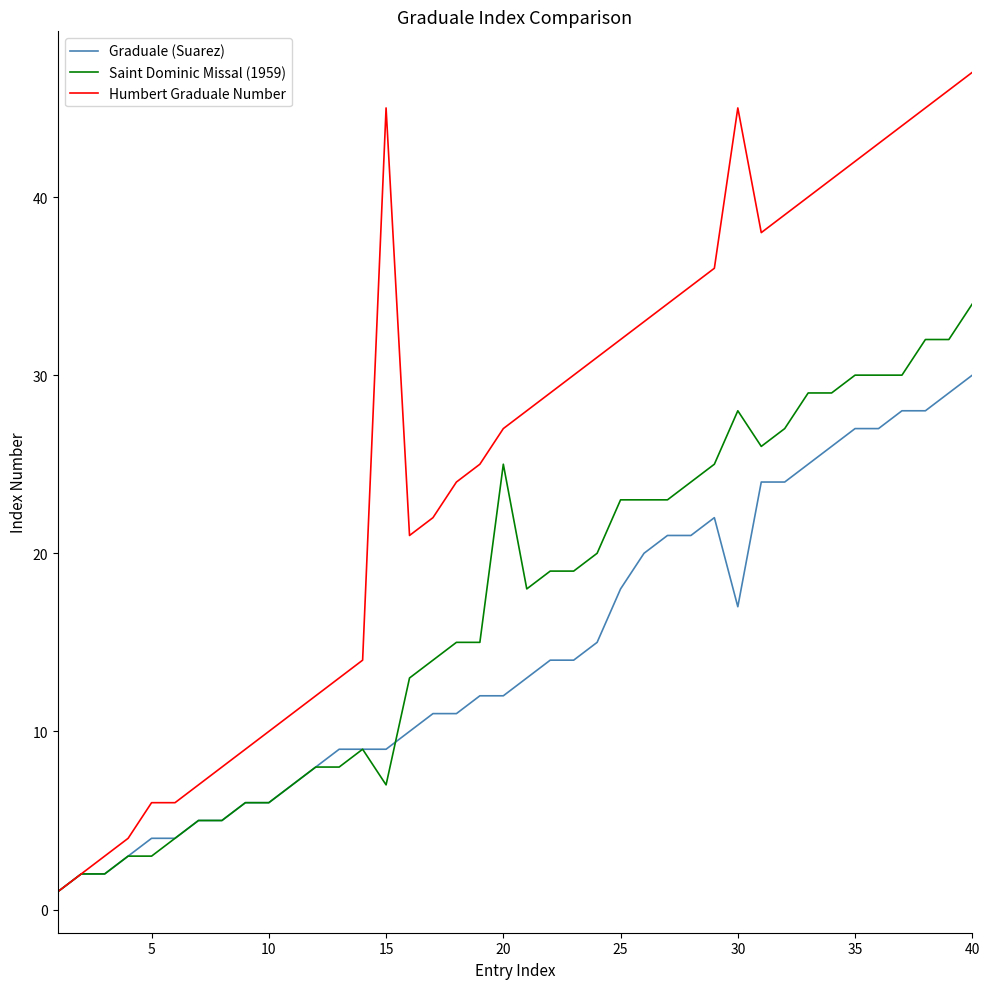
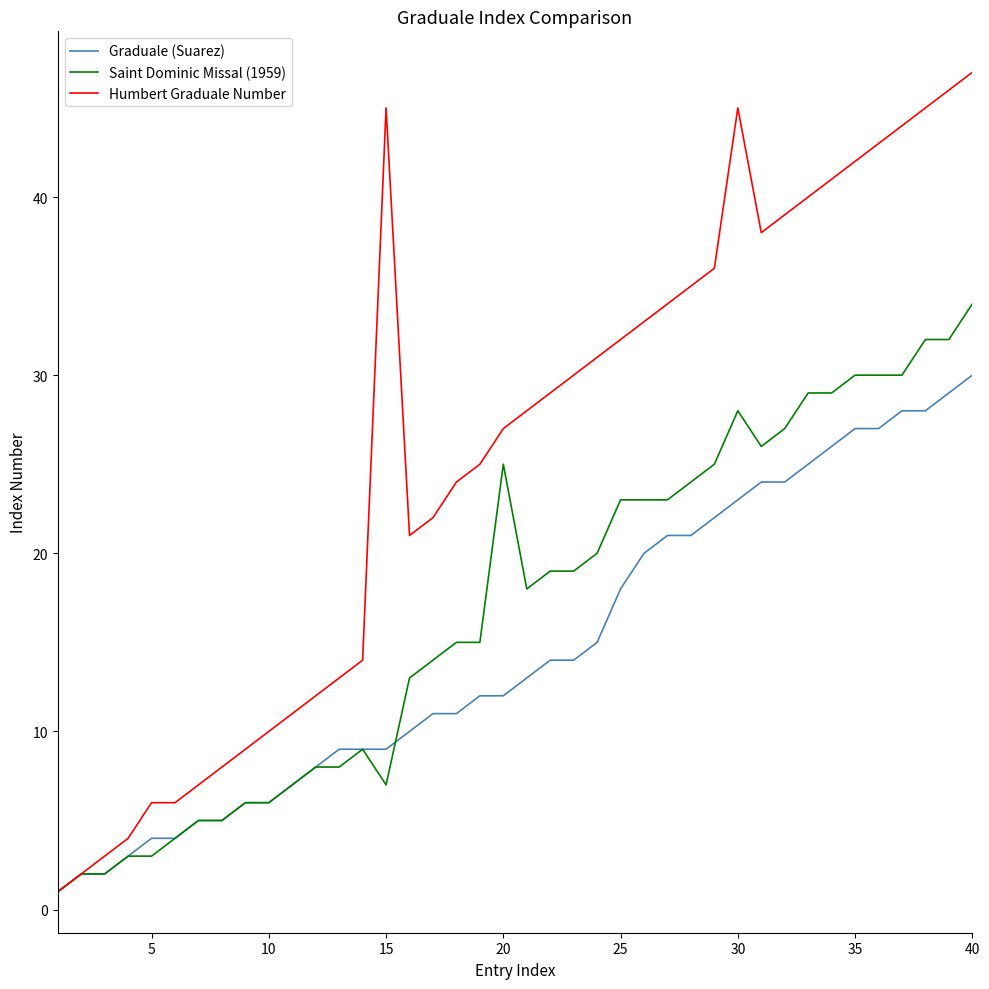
  {
    "Graduale (Suarez)": {
      "5": 4,
      "15": 9,
      "20": 12,
      "25": 18,
-     "30": 17,
+     "30": 23,
      "35": 27,
      "40": 30
    },
    "Saint Dominic Missal (1959)": {
      "5": 3,
      "15": 7,
      "20": 25,
      "25": 23,
      "30": 28,
      "35": 30,
      "40": 34
    },
    "Humbert Graduale Number": {
      "5": 6,
      "10": 10,
      "15": 45,
      "20": 27,
      "25": 32,
      "30": 45,
      "35": 42,
      "40": 47
    }
  }
